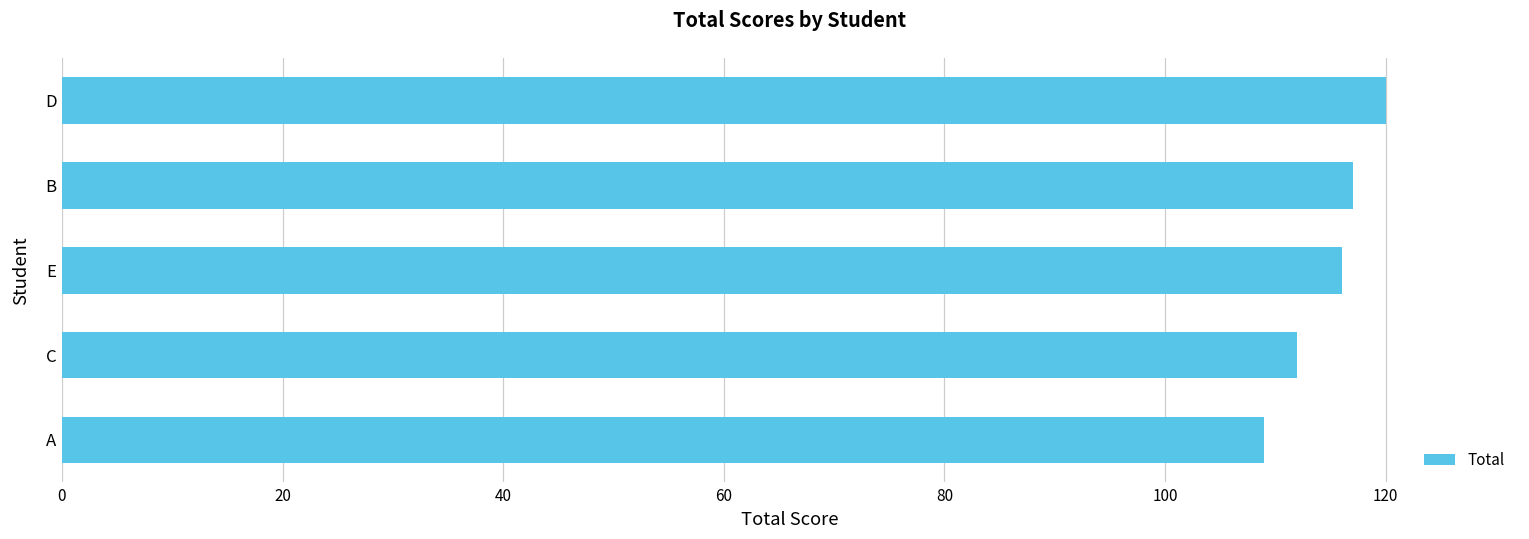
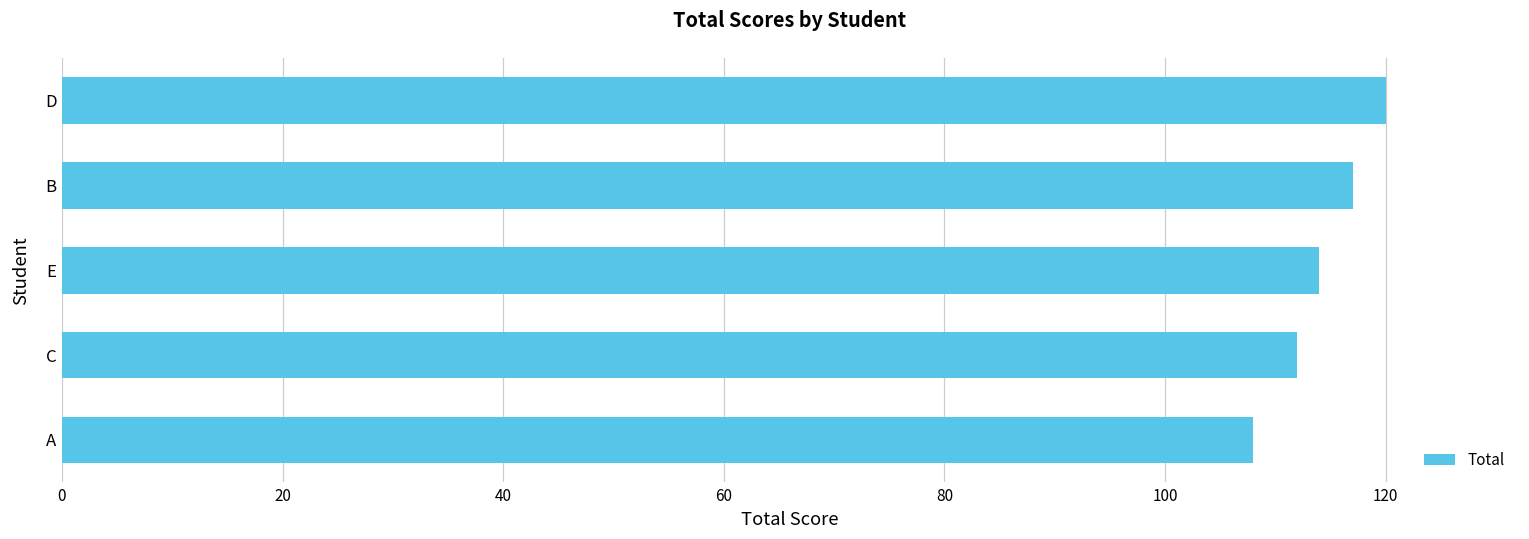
  {
    "D": 120,
    "B": 117,
-   "E": 116,
+   "E": 114,
    "C": 112,
-   "A": 109
+   "A": 108
  }
